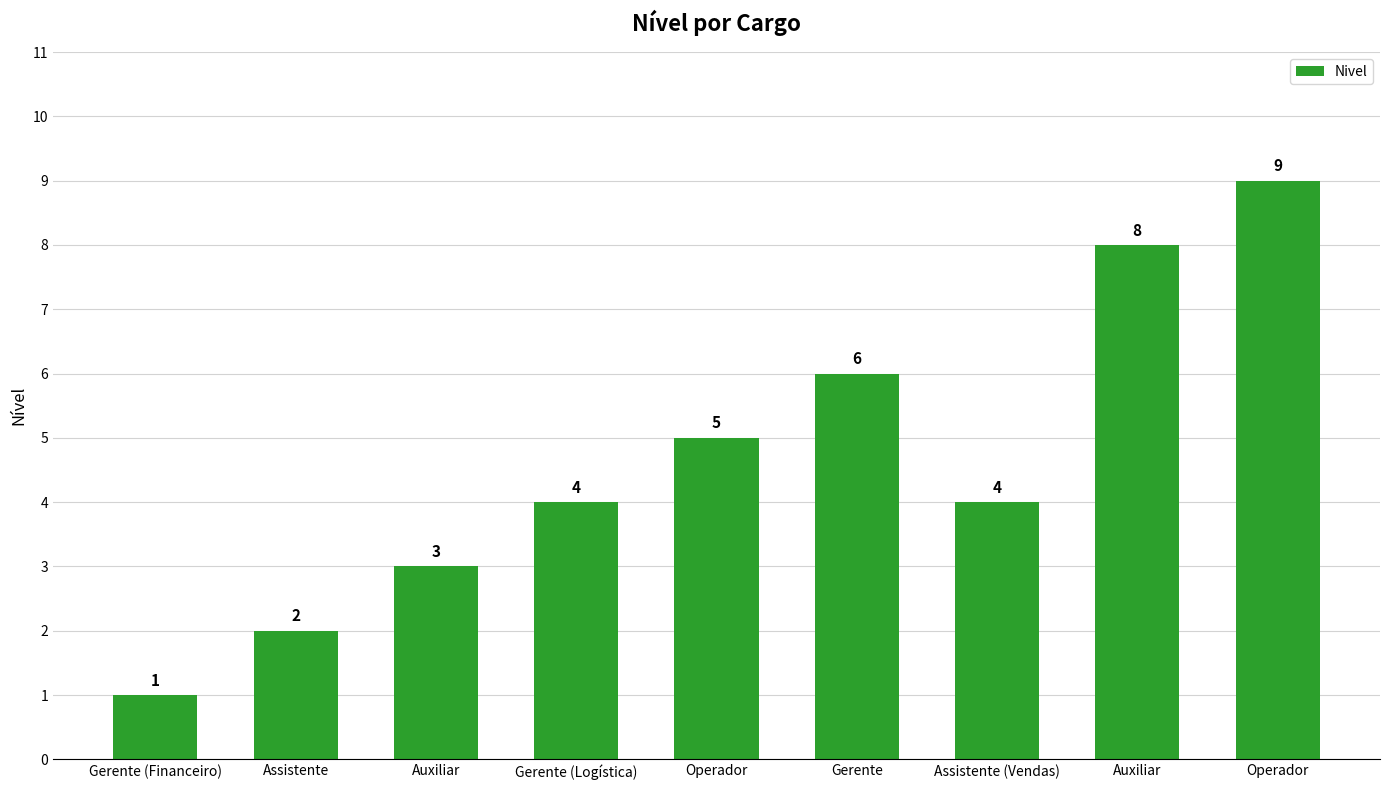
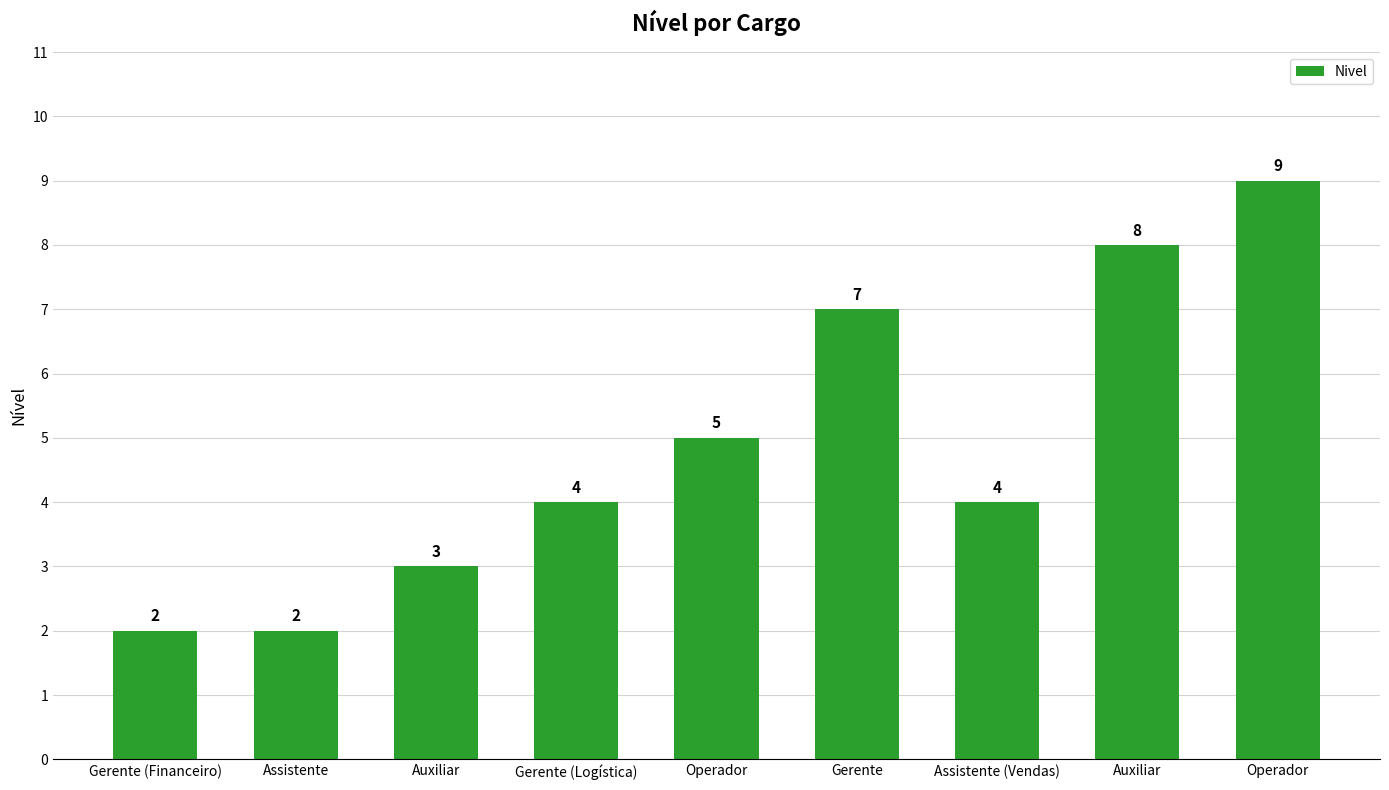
  {
-   "Gerente (Financeiro)": 1,
+   "Gerente (Financeiro)": 2,
    "Assistente": 2,
    "Gerente (Logística)": 4,
-   "Gerente": 6,
+   "Gerente": 7,
    "Assistente (Vendas)": 4
  }
